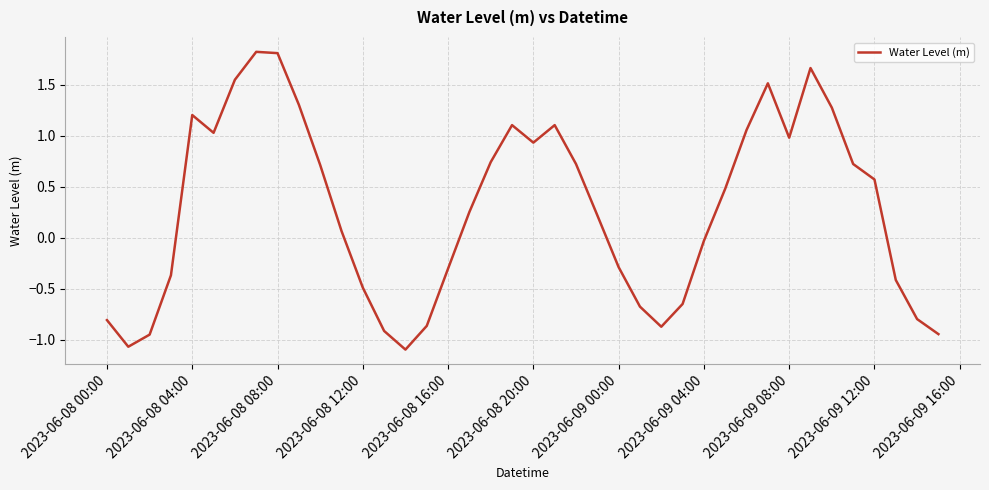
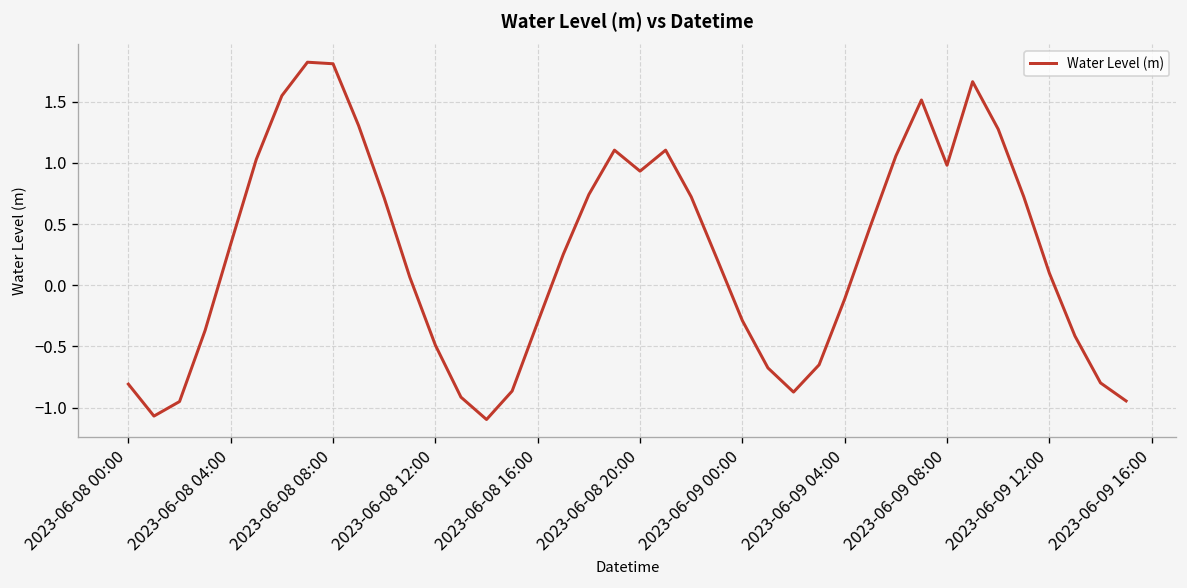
  {
    "2023-06-08 00:00": -0.81,
-   "2023-06-08 04:00": 1.20,
+   "2023-06-08 04:00": 0.34,
    "2023-06-08 08:00": 1.81,
    "2023-06-08 12:00": -0.49,
    "2023-06-08 16:00": -0.30,
    "2023-06-08 20:00": 0.93,
    "2023-06-09 00:00": -0.29,
-   "2023-06-09 04:00": -0.03,
+   "2023-06-09 04:00": -0.11,
    "2023-06-09 08:00": 0.98,
-   "2023-06-09 12:00": 0.57
+   "2023-06-09 12:00": 0.10
  }
